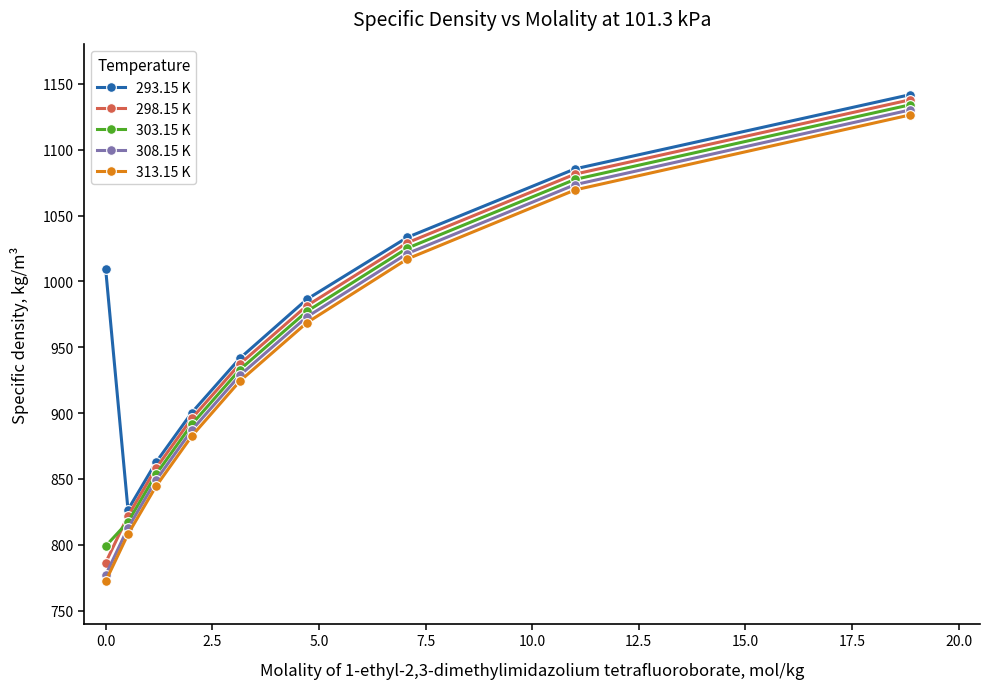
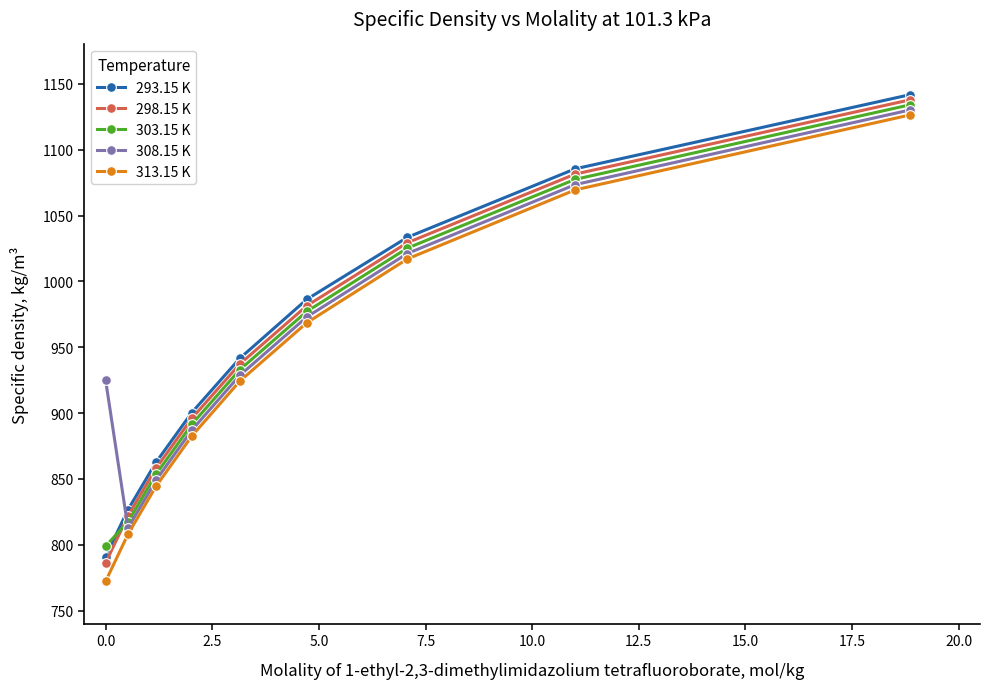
  {
    "293.15 K": {
-     "0.0": 1010
+     "0.0": 791
    },
    "298.15 K": {
      "0.0": 786
    },
    "303.15 K": {
      "0.0": 799
    },
    "308.15 K": {
-     "0.0": 777
+     "0.0": 925
    },
    "313.15 K": {
      "0.0": 772
    }
  }
